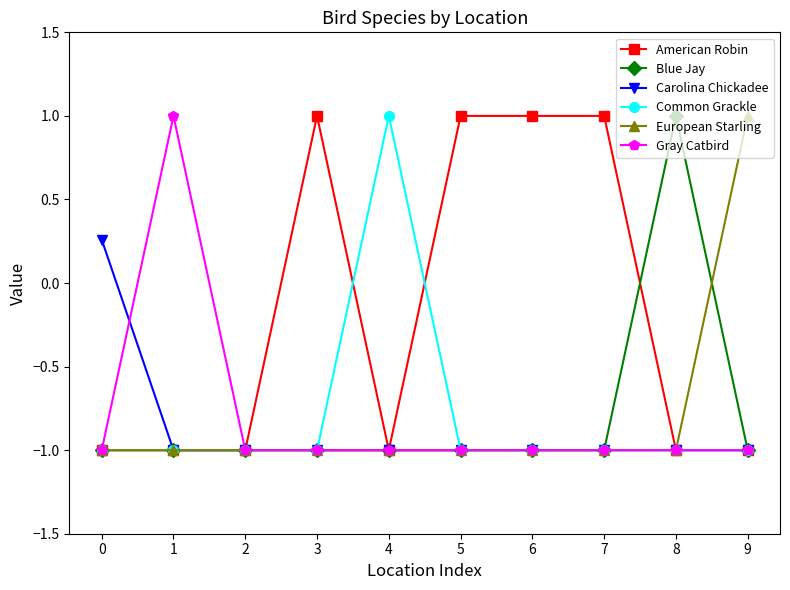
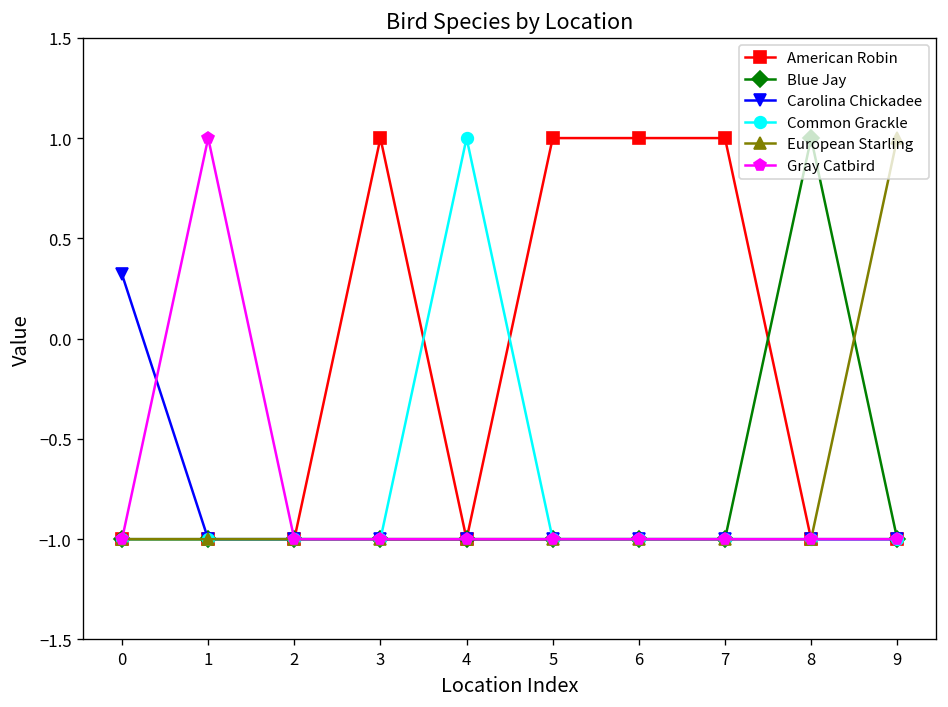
  {
    "American Robin": {
      "3": 1.00,
      "5": 1.00,
      "6": 1.00,
      "7": 1.00
    },
    "Carolina Chickadee": {
-     "0": 0.26
+     "0": 0.32
    },
    "Common Grackle": {
      "4": 1.00
    },
    "Gray Catbird": {
      "1": 1.00
    }
  }
